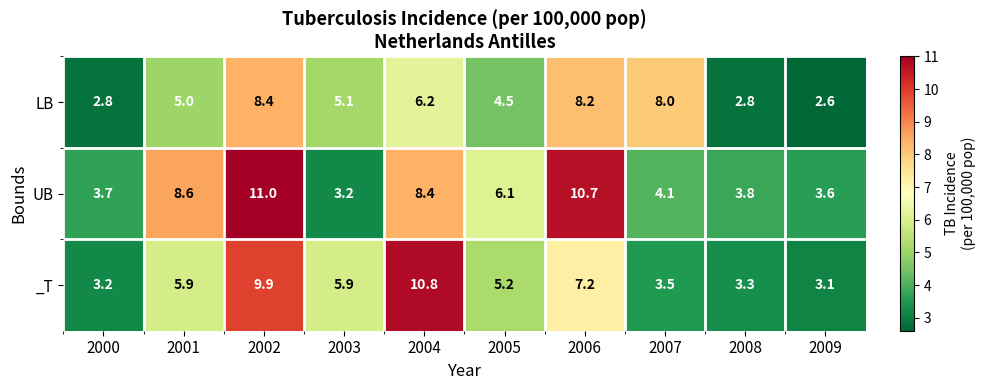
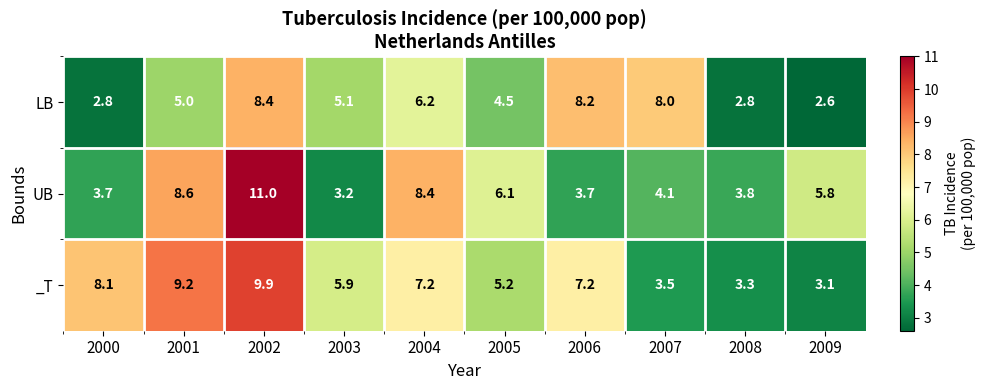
  {
    "LB": {
      "2000": 2.8,
      "2001": 5.0,
      "2002": 8.4,
      "2003": 5.1,
      "2004": 6.2,
      "2005": 4.5,
      "2006": 8.2,
      "2007": 8.0,
      "2008": 2.8,
      "2009": 2.6
    },
    "UB": {
      "2000": 3.7,
      "2001": 8.6,
      "2002": 11.0,
      "2003": 3.2,
      "2004": 8.4,
      "2005": 6.1,
-     "2006": 10.7,
+     "2006": 3.7,
      "2007": 4.1,
      "2008": 3.8,
-     "2009": 3.6
+     "2009": 5.8
    },
    "_T": {
-     "2000": 3.2,
-     "2001": 5.9,
+     "2000": 8.1,
+     "2001": 9.2,
      "2002": 9.9,
      "2003": 5.9,
-     "2004": 10.8,
+     "2004": 7.2,
      "2005": 5.2,
      "2006": 7.2,
      "2007": 3.5,
      "2008": 3.3,
      "2009": 3.1
    }
  }
